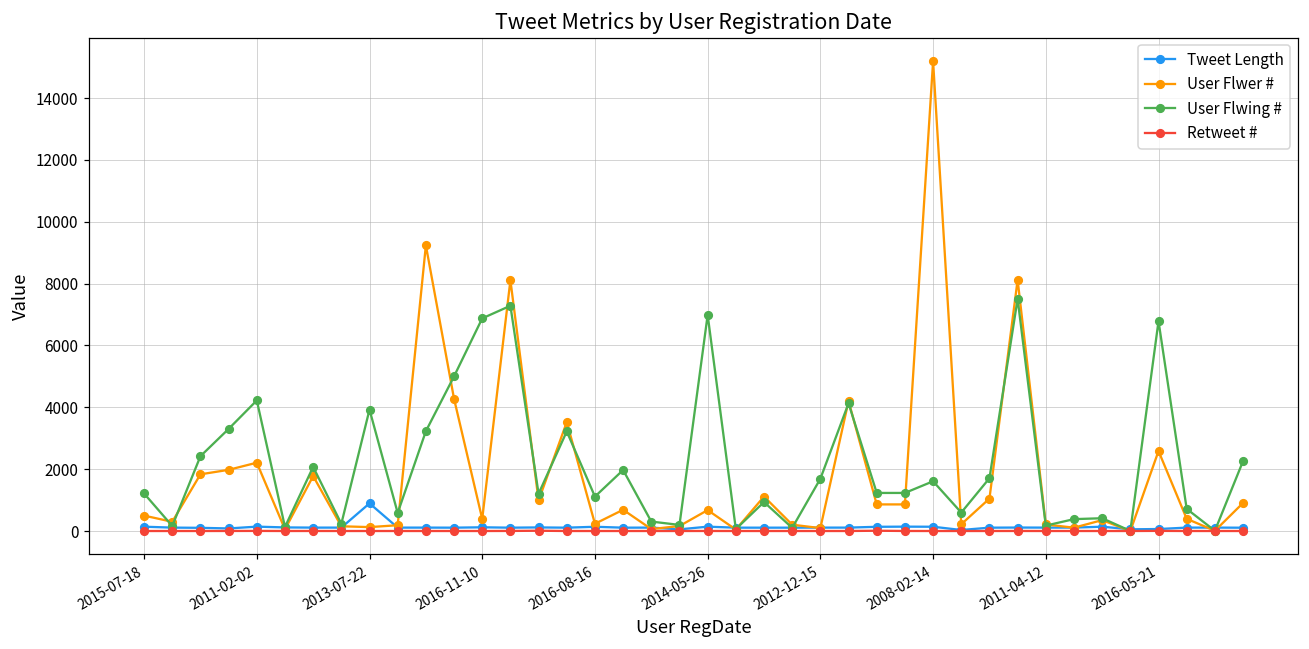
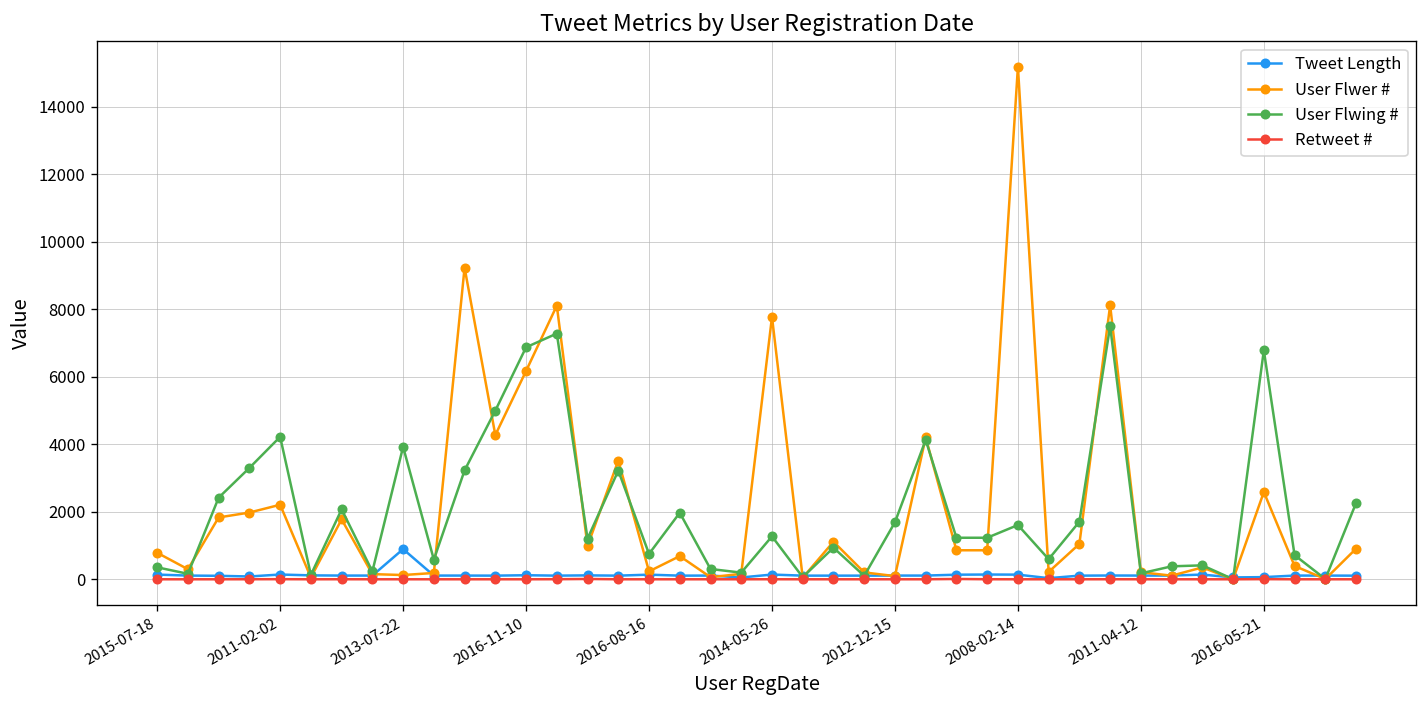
  {
    "Tweet Length": {
      "2015-07-18": 100,
      "2011-02-02": 100,
      "2013-07-22": 900,
      "2016-11-10": 100,
      "2016-08-16": 100,
      "2014-05-26": 100,
      "2008-02-14": 100
    },
    "User Flwer #": {
-     "2015-07-18": 500,
+     "2015-07-18": 800,
      "2011-02-02": 2200,
      "2013-07-22": 100,
-     "2016-11-10": 400,
+     "2016-11-10": 6200,
      "2016-08-16": 200,
-     "2014-05-26": 700,
+     "2014-05-26": 7800,
      "2008-02-14": 15200,
      "2016-05-21": 2600
    },
    "User Flwing #": {
-     "2015-07-18": 1200,
+     "2015-07-18": 400,
      "2011-02-02": 4200,
      "2013-07-22": 3900,
      "2016-11-10": 6900,
-     "2016-08-16": 1100,
-     "2014-05-26": 7000,
+     "2016-08-16": 800,
+     "2014-05-26": 1300,
      "2012-12-15": 1700,
      "2008-02-14": 1600,
      "2016-05-21": 6800
    },
    "Retweet #": {
      "2015-07-18": 0,
      "2011-02-02": 0,
      "2013-07-22": 0,
      "2016-11-10": 0,
      "2016-08-16": 0,
      "2014-05-26": 0,
      "2012-12-15": 0,
      "2008-02-14": 0,
      "2011-04-12": 0
    }
  }
